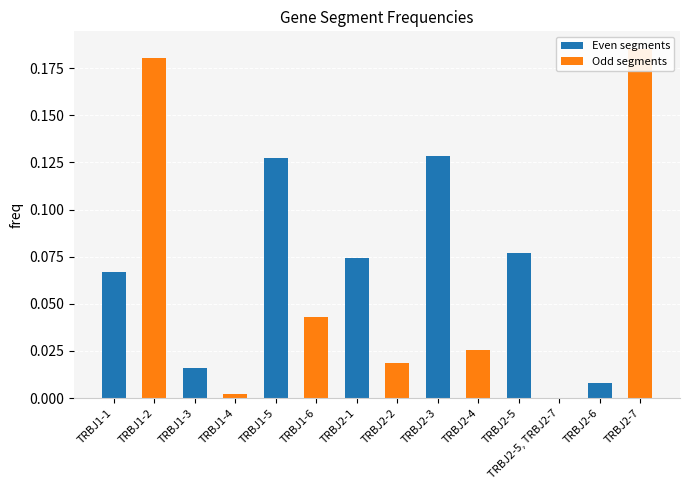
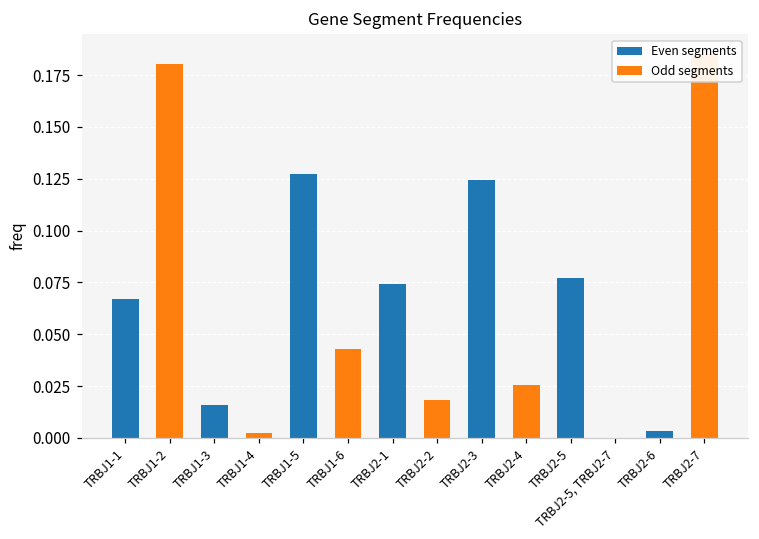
  {
    "Even segments": {
      "TRBJ1-1": 0.067,
      "TRBJ1-3": 0.016,
      "TRBJ1-5": 0.127,
      "TRBJ2-1": 0.074,
-     "TRBJ2-3": 0.129,
+     "TRBJ2-3": 0.124,
      "TRBJ2-5": 0.077,
-     "TRBJ2-6": 0.008
+     "TRBJ2-6": 0.003
    },
    "Odd segments": {
      "TRBJ1-2": 0.180,
      "TRBJ1-4": 0.002,
      "TRBJ1-6": 0.043,
      "TRBJ2-2": 0.018,
      "TRBJ2-4": 0.025
    }
  }
